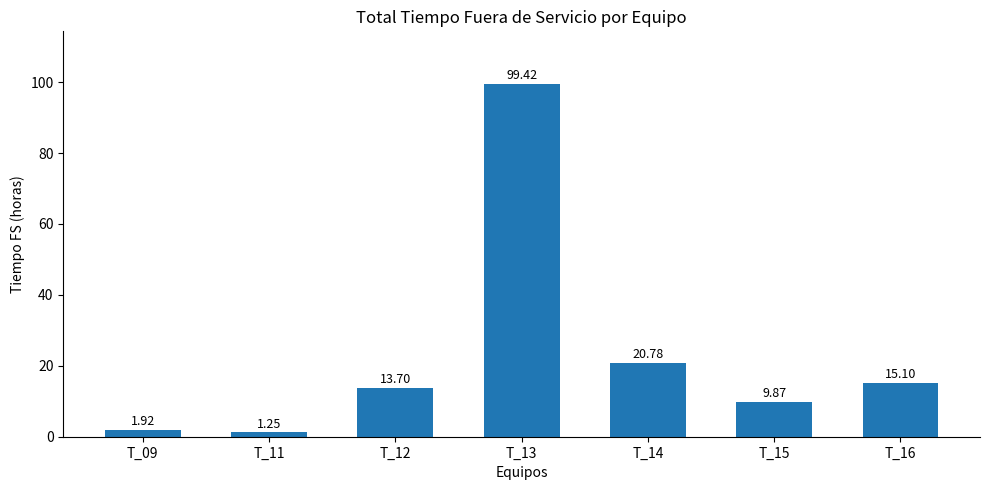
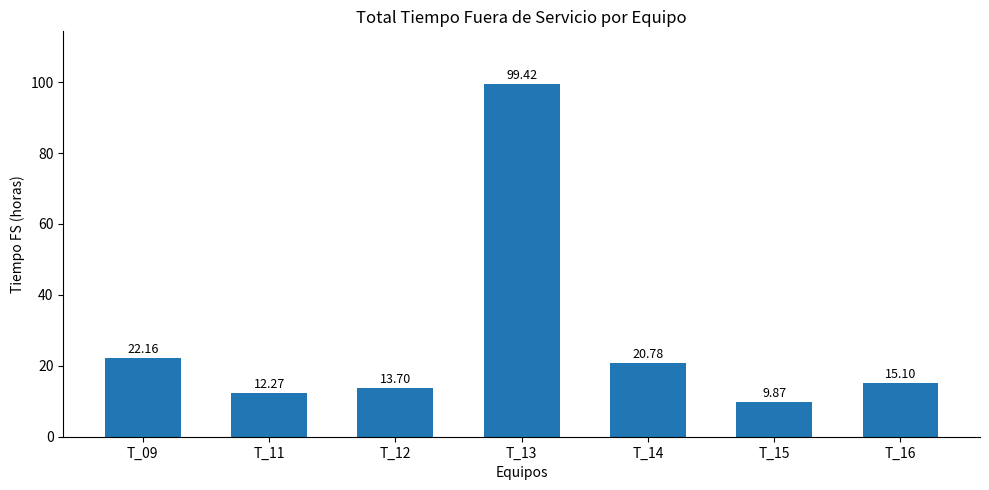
  {
-   "T_09": 1.92,
-   "T_11": 1.25,
+   "T_09": 22.16,
+   "T_11": 12.27,
    "T_12": 13.70,
    "T_13": 99.42,
    "T_14": 20.78,
    "T_15": 9.87,
    "T_16": 15.10
  }
